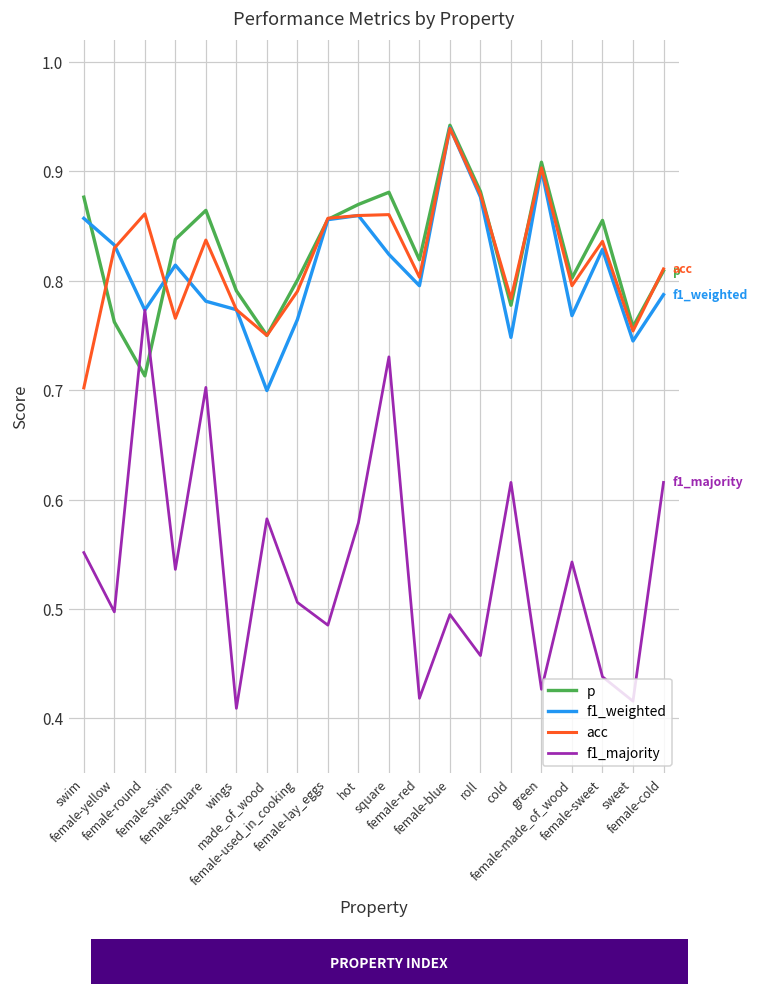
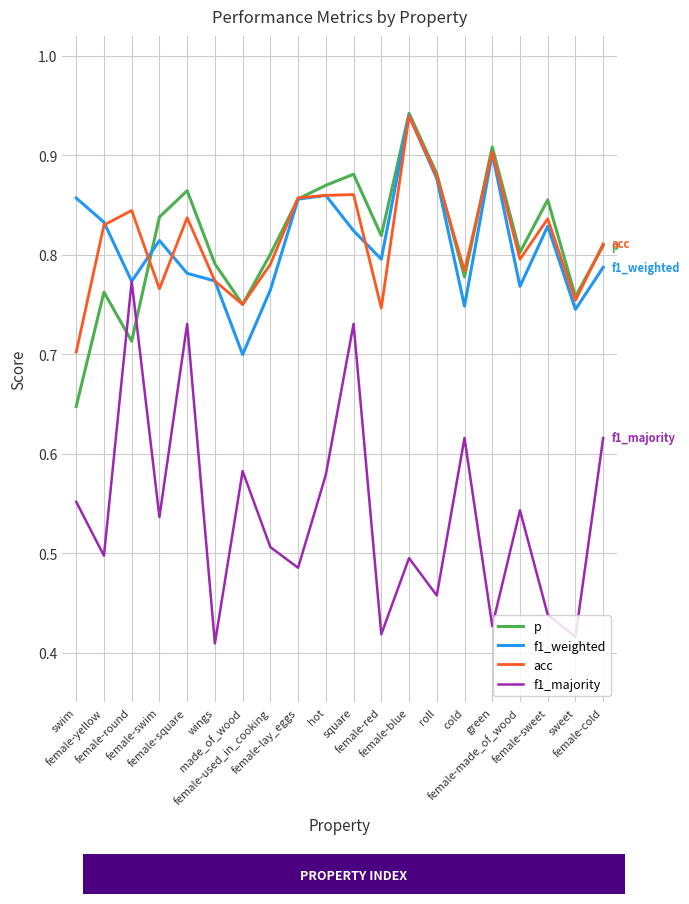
  {
    "p": {
-     "swim": 0.88,
+     "swim": 0.65,
      "female-yellow": 0.76,
      "female-round": 0.71,
      "female-swim": 0.84,
      "female-square": 0.86,
      "wings": 0.79,
      "female-used_in_cooking": 0.80,
      "hot": 0.87,
      "square": 0.88,
      "female-red": 0.82,
      "roll": 0.88,
      "cold": 0.78,
      "green": 0.91,
      "female-made_of_wood": 0.80,
      "female-sweet": 0.86,
      "sweet": 0.76
    },
    "f1_weighted": {
      "swim": 0.86,
      "female-yellow": 0.83,
      "female-swim": 0.81,
      "female-square": 0.78,
      "made_of_wood": 0.70,
      "female-used_in_cooking": 0.76,
      "square": 0.82,
      "female-red": 0.80,
      "cold": 0.75,
      "female-made_of_wood": 0.77,
      "female-sweet": 0.83,
      "sweet": 0.74,
      "female-cold": 0.79
    },
    "acc": {
      "swim": 0.70,
      "female-yellow": 0.83,
-     "female-round": 0.86,
+     "female-round": 0.84,
      "female-swim": 0.77,
      "female-square": 0.84,
      "female-used_in_cooking": 0.79,
      "square": 0.86,
-     "female-red": 0.80,
+     "female-red": 0.75,
      "cold": 0.78,
      "female-made_of_wood": 0.80,
      "female-sweet": 0.84,
      "sweet": 0.75
    },
    "f1_majority": {
      "swim": 0.55,
      "female-yellow": 0.50,
      "female-swim": 0.54,
-     "female-square": 0.70,
+     "female-square": 0.73,
      "wings": 0.41,
      "made_of_wood": 0.58,
      "female-used_in_cooking": 0.51,
      "female-lay_eggs": 0.49,
      "hot": 0.58,
      "square": 0.73,
      "female-red": 0.42,
      "female-blue": 0.49,
      "roll": 0.46,
      "cold": 0.62,
      "green": 0.43,
      "female-made_of_wood": 0.54,
      "female-sweet": 0.44,
      "female-cold": 0.62
    }
  }
